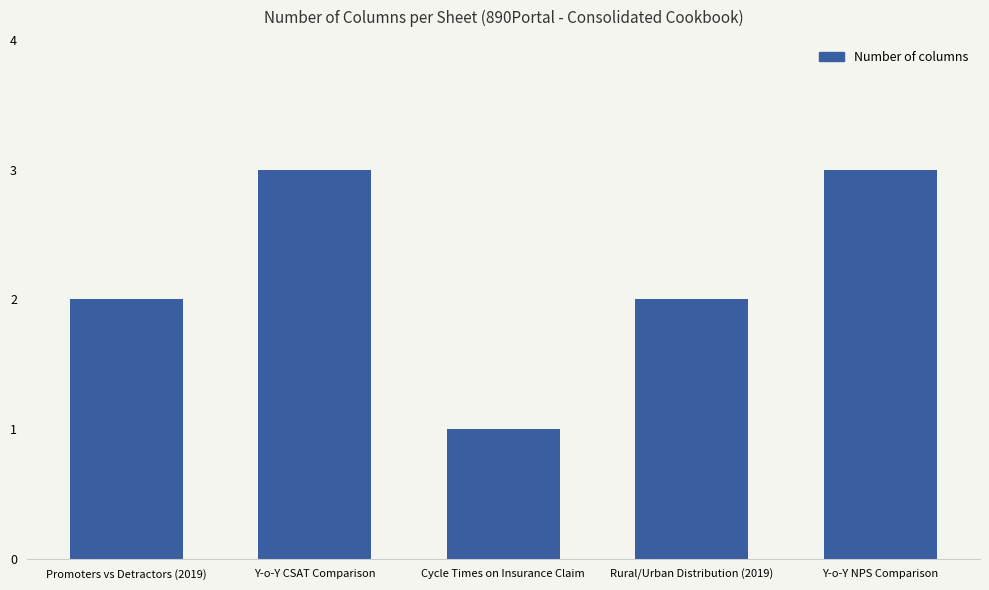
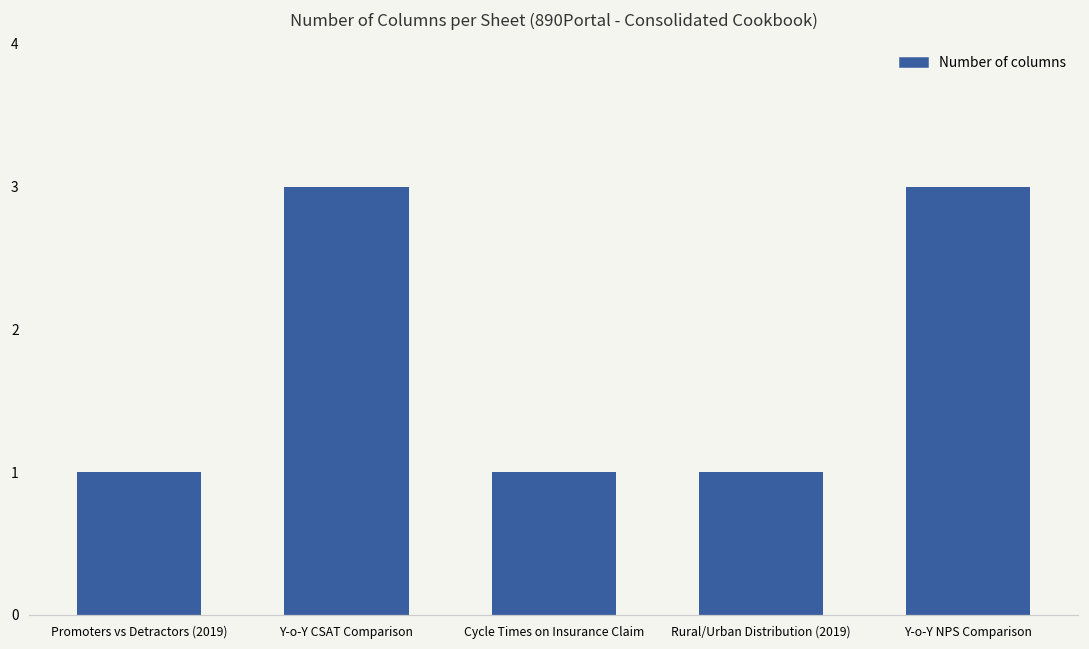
  {
-   "Promoters vs Detractors (2019)": 2,
+   "Promoters vs Detractors (2019)": 1,
    "Y-o-Y CSAT Comparison": 3,
    "Cycle Times on Insurance Claim": 1,
-   "Rural/Urban Distribution (2019)": 2,
+   "Rural/Urban Distribution (2019)": 1,
    "Y-o-Y NPS Comparison": 3
  }
